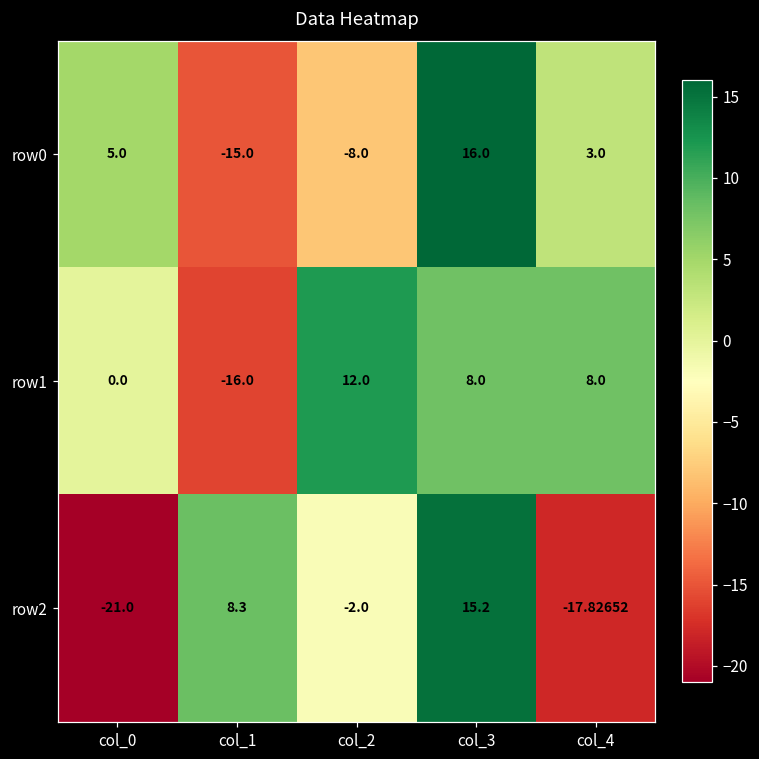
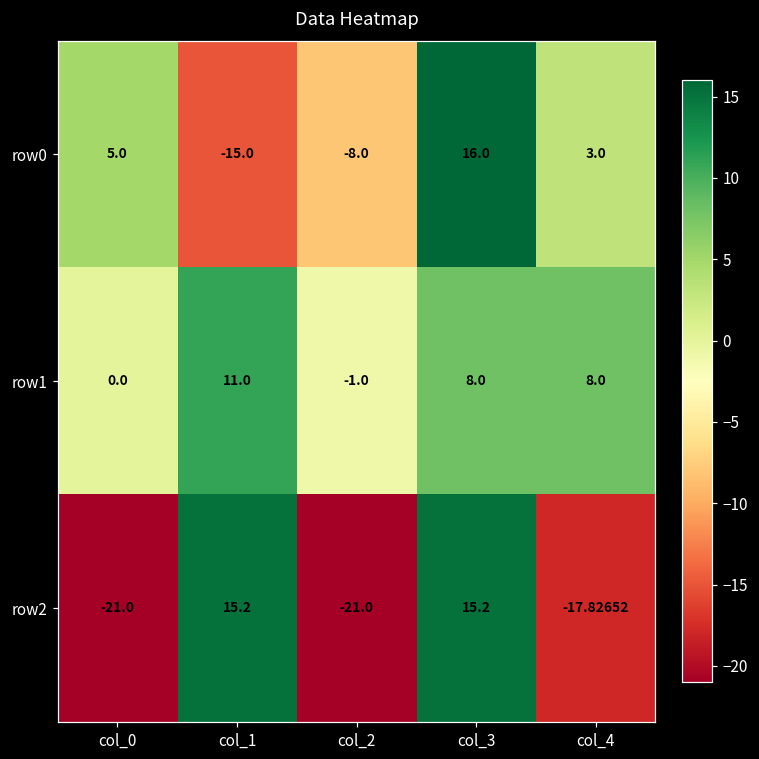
  {
    "row0": {
      "col_0": 5.0,
      "col_1": -15.0,
      "col_2": -8.0,
      "col_3": 16.0,
      "col_4": 3.0
    },
    "row1": {
      "col_0": 0.0,
-     "col_1": -16.0,
-     "col_2": 12.0,
+     "col_1": 11.0,
+     "col_2": -1.0,
      "col_3": 8.0,
      "col_4": 8.0
    },
    "row2": {
      "col_0": -21.0,
-     "col_1": 8.3,
-     "col_2": -2.0,
+     "col_1": 15.2,
+     "col_2": -21.0,
      "col_3": 15.2,
      "col_4": -17.82652
    }
  }
